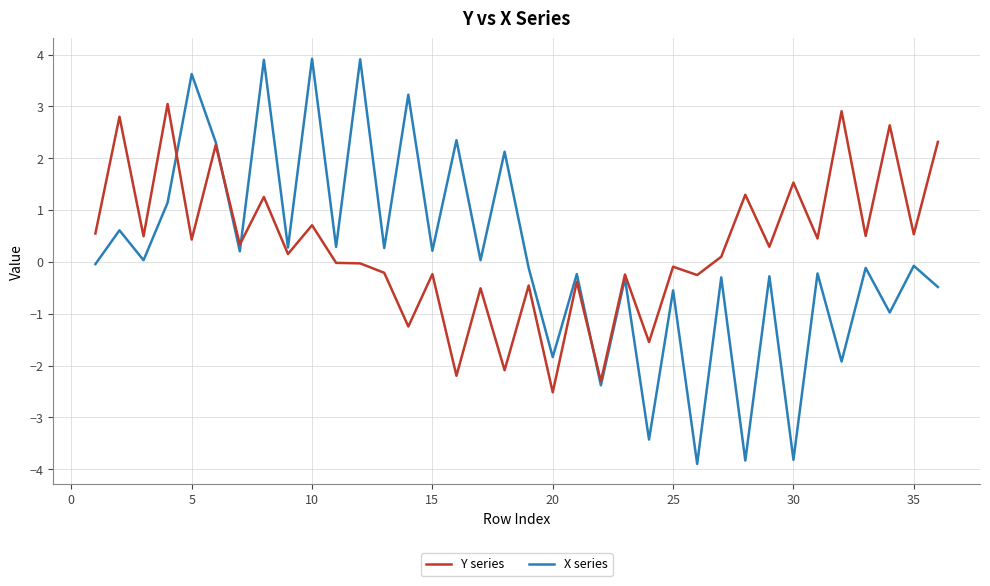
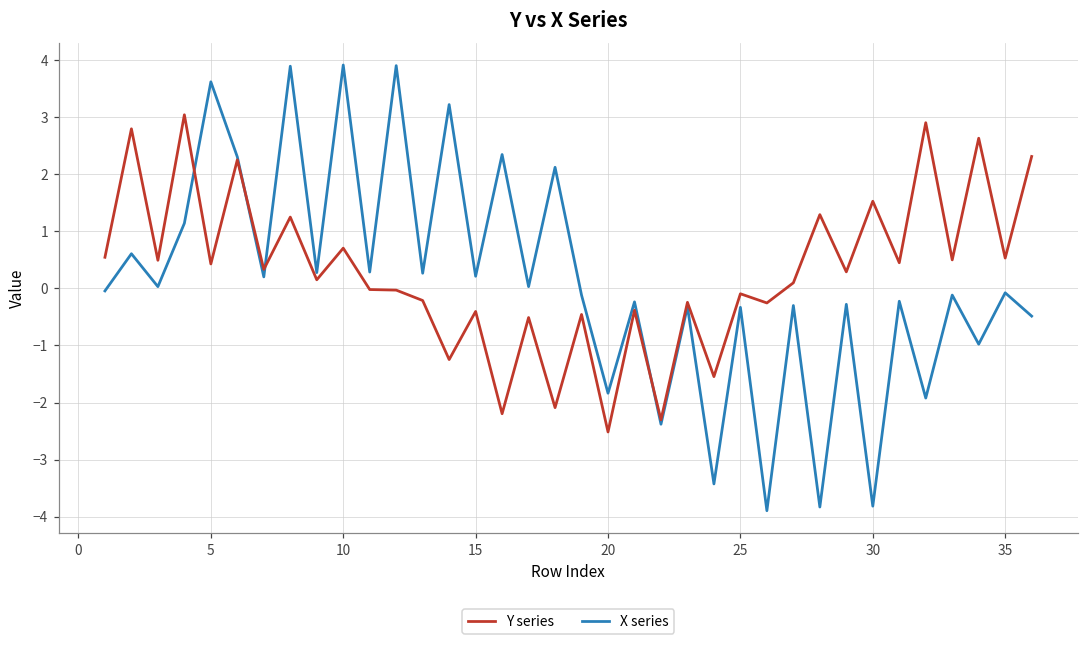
  {
    "Y series": {
      "5": 0.4,
      "10": 0.7,
-     "15": -0.2,
+     "15": -0.4,
      "20": -2.5,
      "25": -0.1,
      "30": 1.5,
      "35": 0.5
    },
    "X series": {
      "5": 3.6,
      "10": 3.9,
      "15": 0.2,
      "20": -1.8,
-     "25": -0.6,
+     "25": -0.3,
      "30": -3.8,
      "35": -0.1
    }
  }
